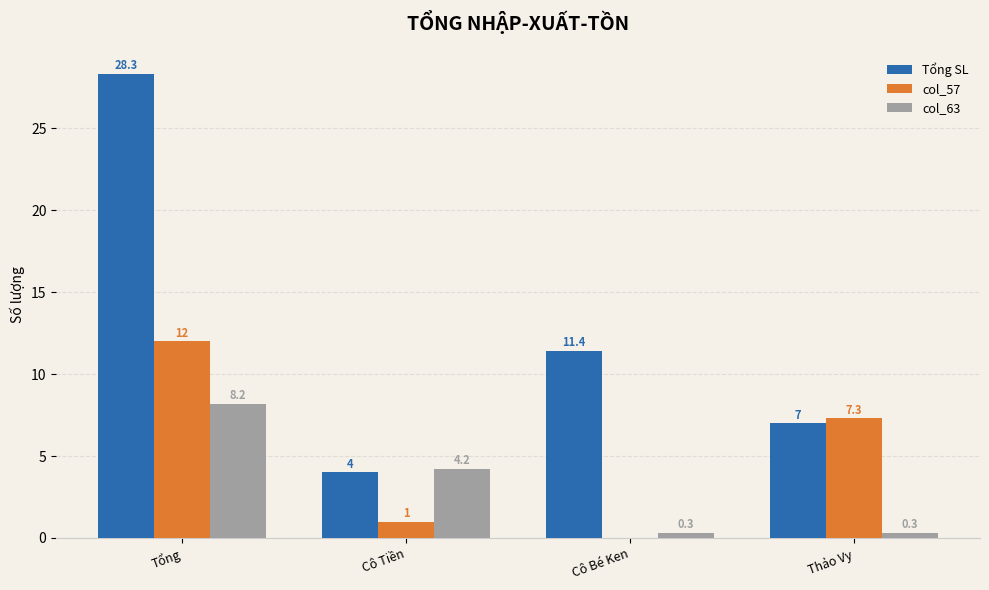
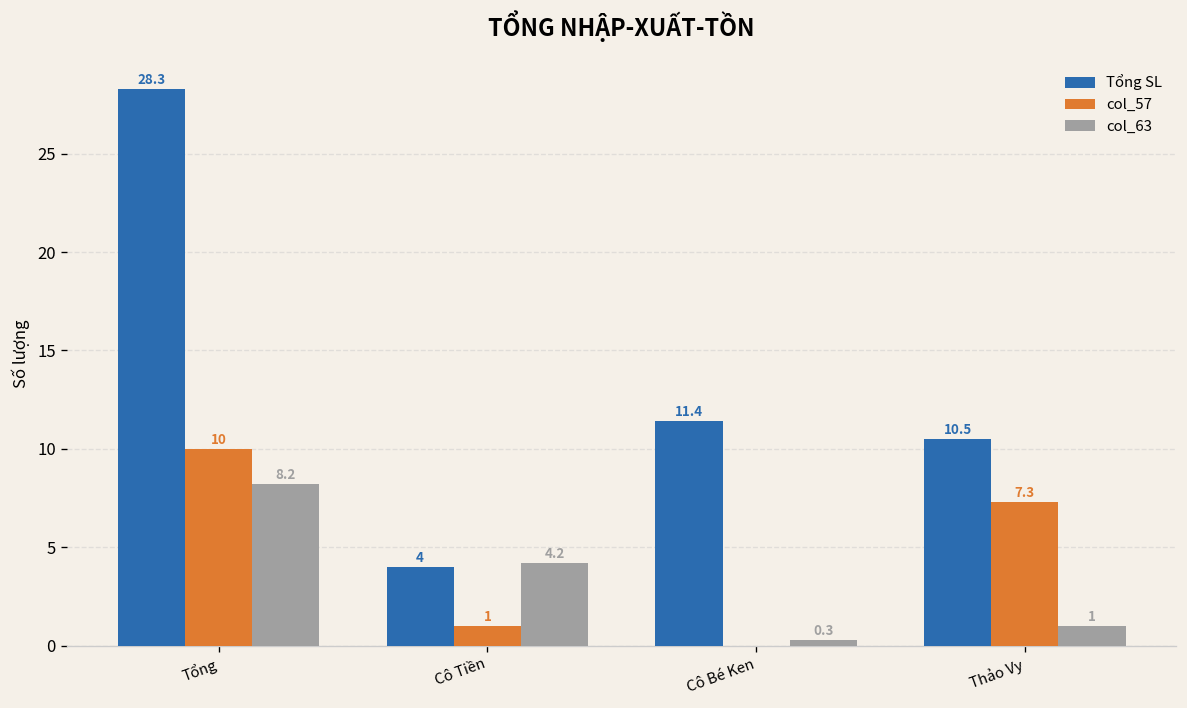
  {
    "Tổng SL": {
      "Tổng": 28.3,
      "Cô Tiền": 4,
      "Cô Bé Ken": 11.4,
-     "Thảo Vy": 7
+     "Thảo Vy": 10.5
    },
    "col_57": {
-     "Tổng": 12,
+     "Tổng": 10,
      "Cô Tiền": 1,
      "Thảo Vy": 7.3
    },
    "col_63": {
      "Tổng": 8.2,
      "Cô Tiền": 4.2,
      "Cô Bé Ken": 0.3,
-     "Thảo Vy": 0.3
+     "Thảo Vy": 1
    }
  }
